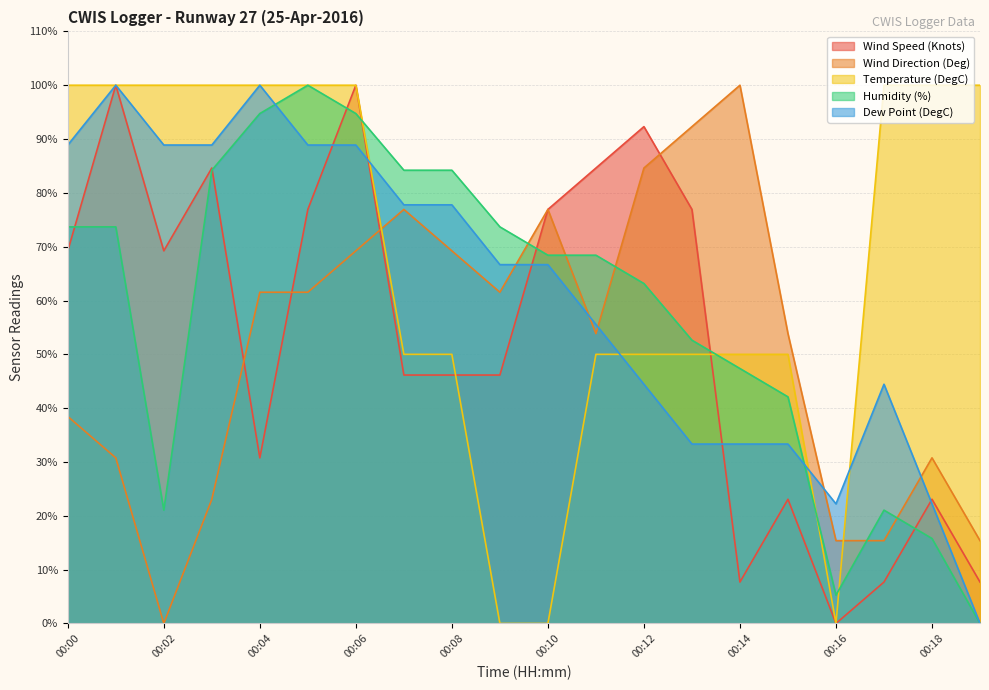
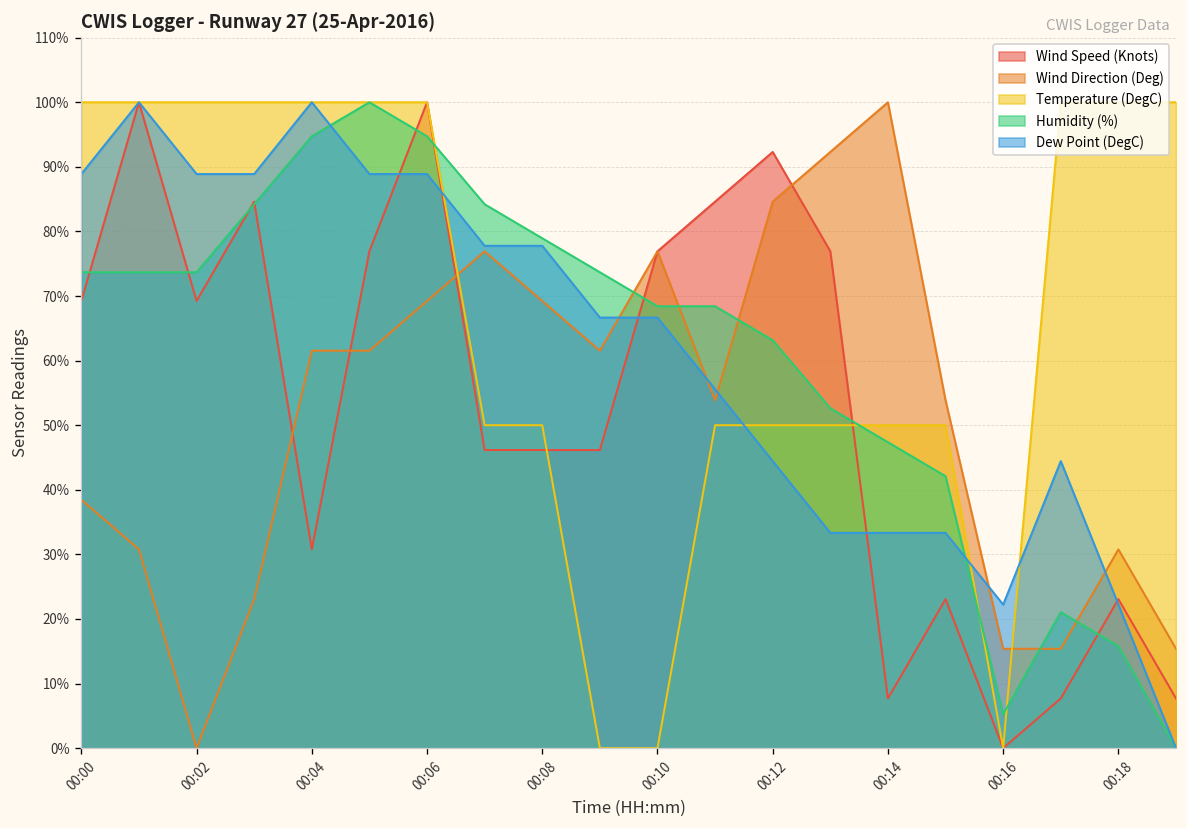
  {
    "Temperature (DegC)": {
      "00:00": "100%",
      "00:02": "100%",
      "00:08": "50%",
      "00:10": "0%",
      "00:12": "50%",
      "00:14": "50%"
    },
    "Humidity (%)": {
      "00:00": "74%",
-     "00:02": "21%",
+     "00:02": "74%",
      "00:04": "95%",
      "00:06": "95%",
-     "00:08": "84%",
+     "00:08": "79%",
      "00:10": "68%",
      "00:12": "63%",
      "00:14": "47%",
      "00:16": "5%",
      "00:18": "16%"
    },
    "Dew Point (DegC)": {
      "00:00": "89%",
      "00:02": "89%",
      "00:06": "89%",
      "00:08": "78%",
      "00:10": "67%",
      "00:12": "44%",
      "00:14": "33%",
      "00:16": "22%",
      "00:18": "22%"
    }
  }
